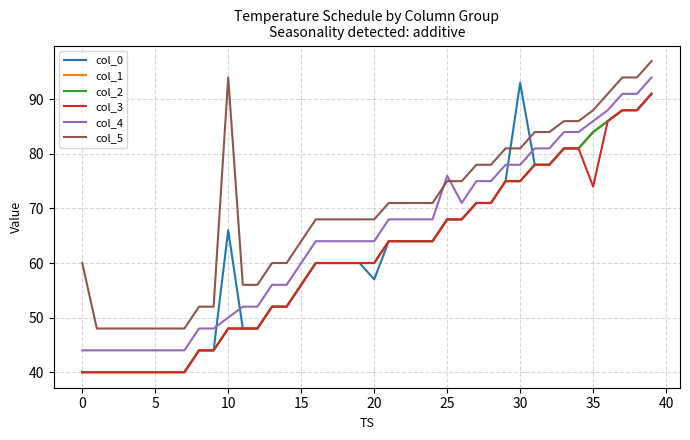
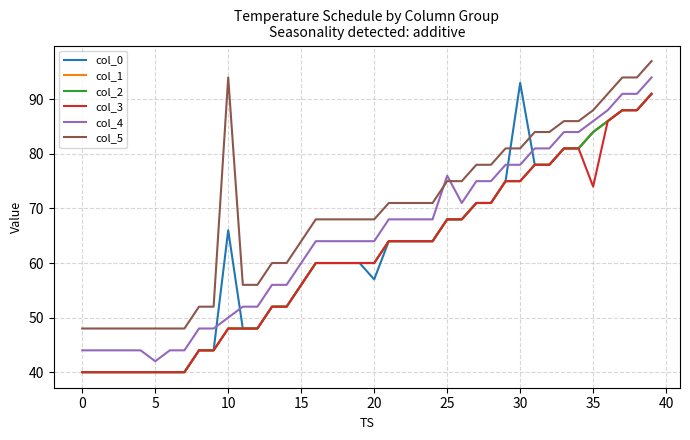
  {
    "col_0": {
      "10": 66,
      "20": 57,
      "30": 93
    },
    "col_3": {
      "35": 74
    },
    "col_4": {
      "0": 44,
-     "5": 44,
+     "5": 42,
      "10": 50,
      "15": 60,
      "20": 64,
      "25": 76,
      "30": 78,
      "35": 86
    },
    "col_5": {
-     "0": 60,
+     "0": 48,
      "5": 48,
      "10": 94,
      "15": 64,
      "20": 68,
      "25": 75,
      "30": 81,
      "35": 88
    }
  }
